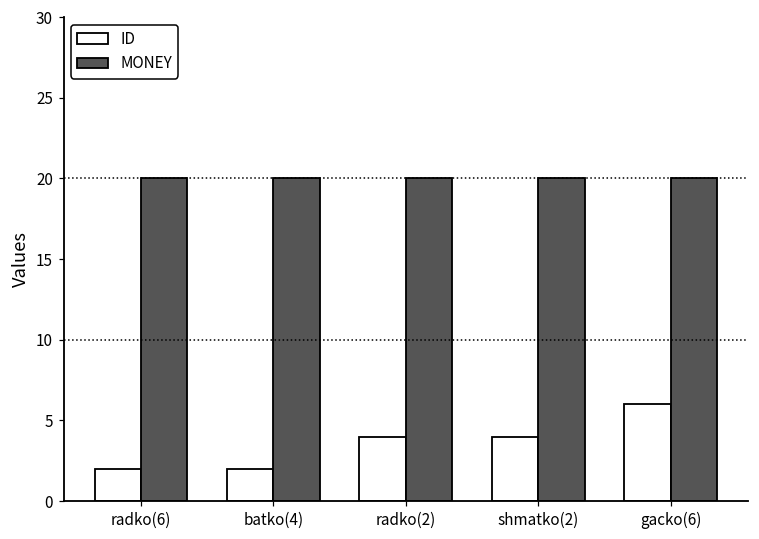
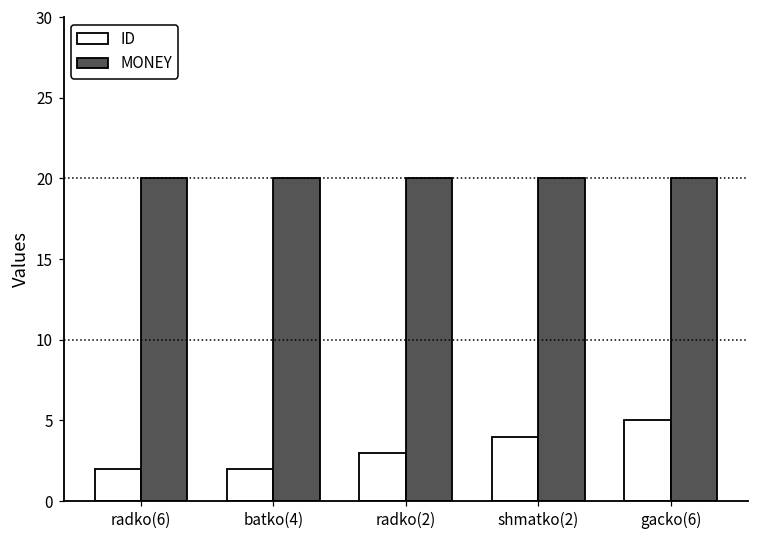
  {
    "ID": {
      "radko(6)": 2,
      "batko(4)": 2,
-     "radko(2)": 4,
+     "radko(2)": 3,
      "shmatko(2)": 4,
-     "gacko(6)": 6
+     "gacko(6)": 5
    },
    "MONEY": {
      "radko(6)": 20,
      "batko(4)": 20,
      "radko(2)": 20,
      "shmatko(2)": 20,
      "gacko(6)": 20
    }
  }
